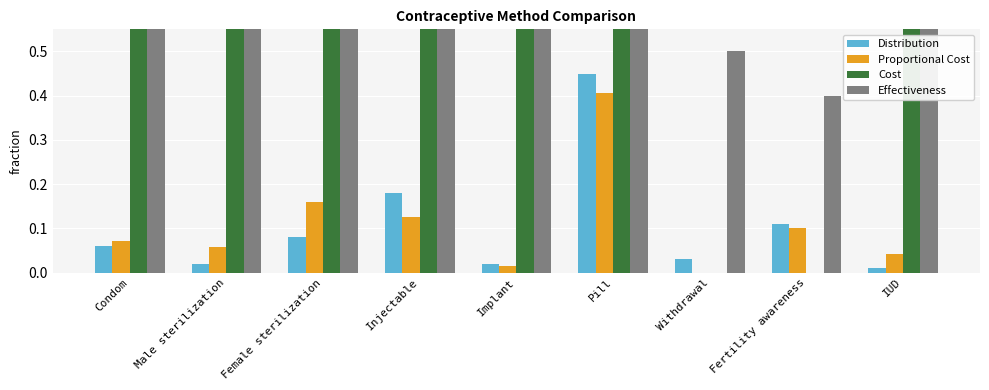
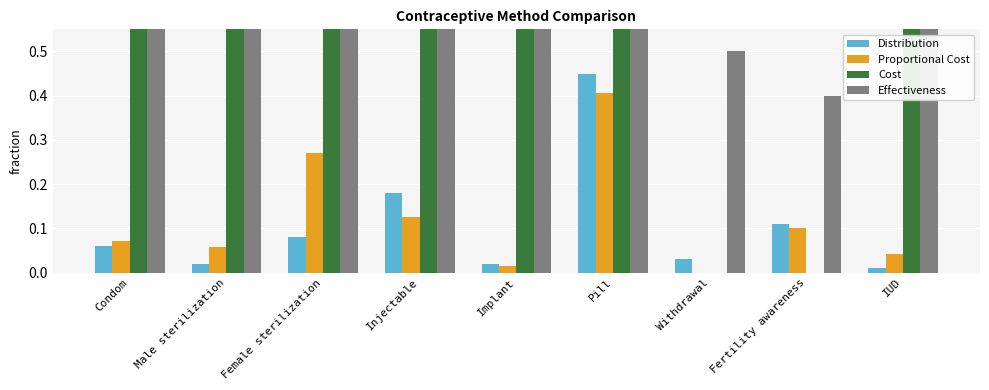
  {
    "Distribution": {
      "Condom": 0.06,
      "Male sterilization": 0.02,
      "Female sterilization": 0.08,
      "Injectable": 0.18,
      "Implant": 0.02,
      "Pill": 0.45,
      "Withdrawal": 0.03,
      "Fertility awareness": 0.11,
      "IUD": 0.01
    },
    "Proportional Cost": {
      "Condom": 0.07,
      "Male sterilization": 0.06,
-     "Female sterilization": 0.16,
+     "Female sterilization": 0.27,
      "Injectable": 0.13,
      "Implant": 0.01,
      "Pill": 0.41,
      "Withdrawal": 0.00,
      "Fertility awareness": 0.10,
      "IUD": 0.04
    },
    "Cost": {
      "Withdrawal": 0.00,
      "Fertility awareness": 0.00
    },
    "Effectiveness": {
      "Withdrawal": 0.50,
      "Fertility awareness": 0.40
    }
  }
